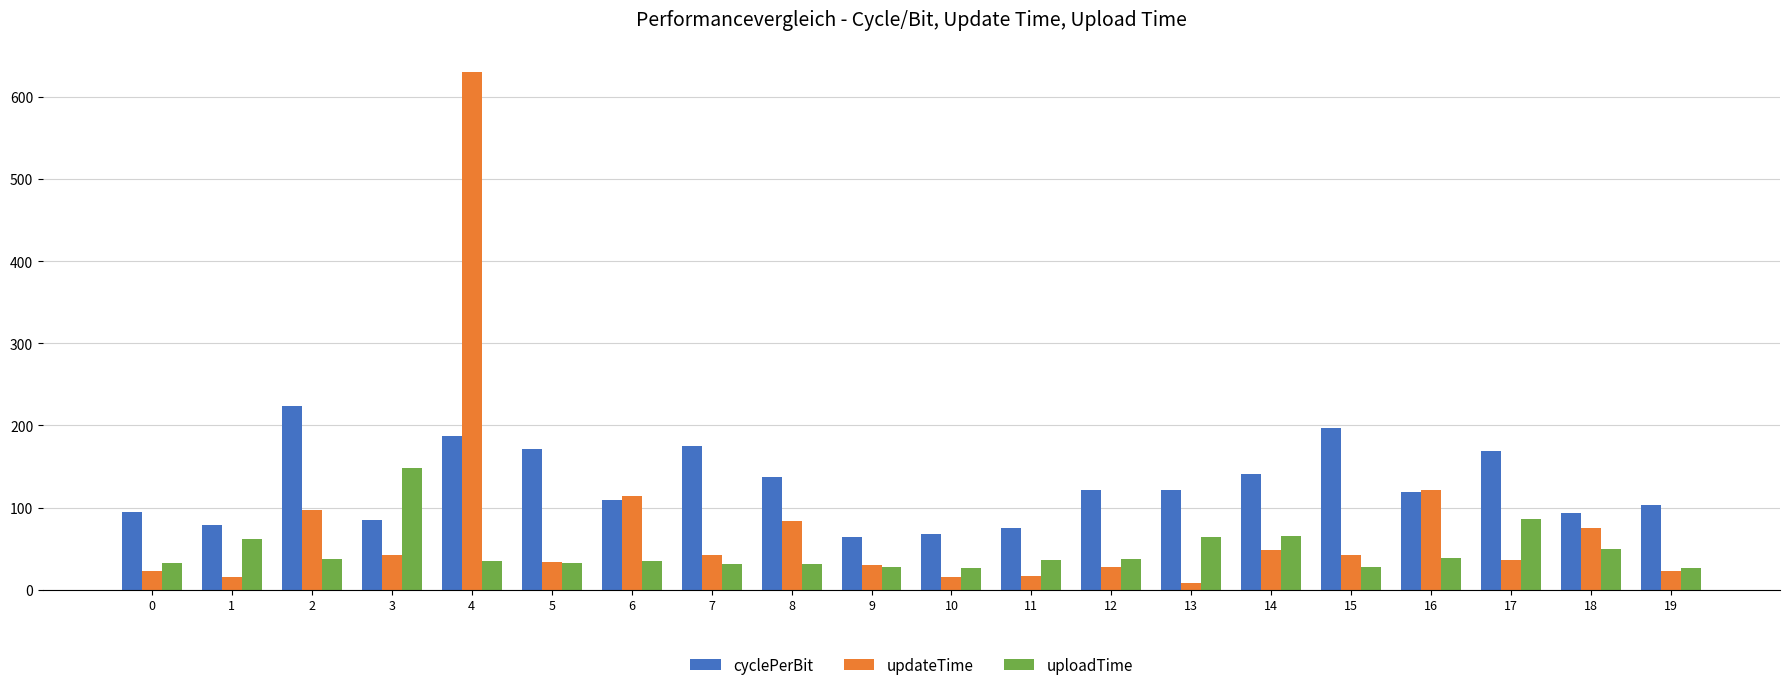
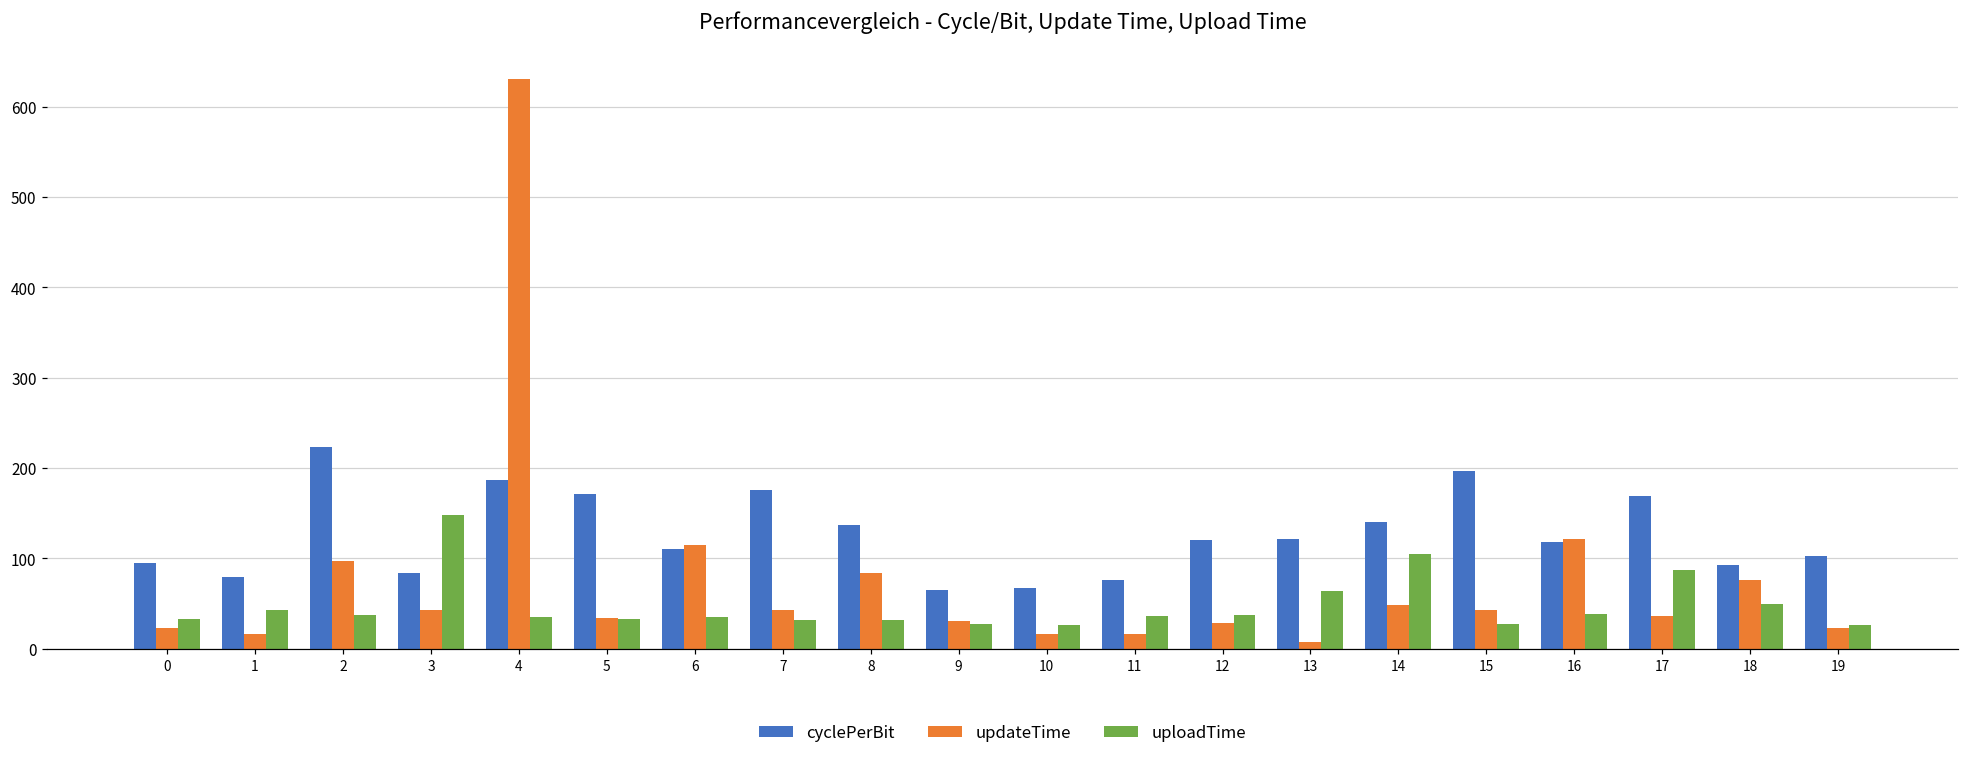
  {
    "cyclePerBit": {
      "0": 90,
      "1": 80,
      "2": 220,
      "3": 80,
      "4": 190,
      "5": 170,
      "6": 110,
      "7": 180,
      "8": 140,
      "9": 60,
      "10": 70,
      "11": 80,
      "12": 120,
      "13": 120,
      "14": 140,
      "15": 200,
      "16": 120,
      "17": 170,
      "18": 90,
      "19": 100
    },
    "updateTime": {
      "0": 20,
      "1": 20,
      "2": 100,
      "3": 40,
      "4": 630,
      "5": 30,
      "6": 110,
      "7": 40,
      "8": 80,
      "9": 30,
      "10": 20,
      "11": 20,
      "12": 30,
      "13": 10,
      "14": 50,
      "15": 40,
      "16": 120,
      "17": 40,
      "18": 80,
      "19": 20
    },
    "uploadTime": {
      "0": 30,
-     "1": 60,
+     "1": 40,
      "2": 40,
      "3": 150,
      "4": 40,
      "5": 30,
      "6": 40,
      "7": 30,
      "8": 30,
      "9": 30,
      "10": 30,
      "11": 40,
      "12": 40,
      "13": 60,
-     "14": 70,
+     "14": 110,
      "15": 30,
      "16": 40,
      "17": 90,
      "18": 50,
      "19": 30
    }
  }
